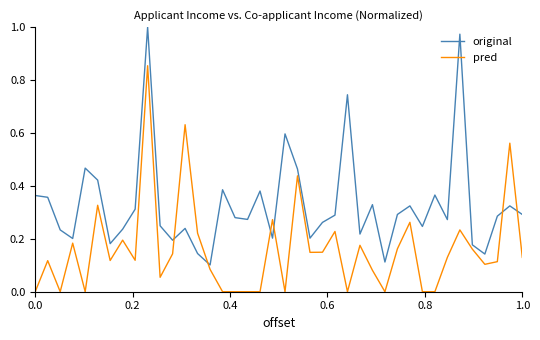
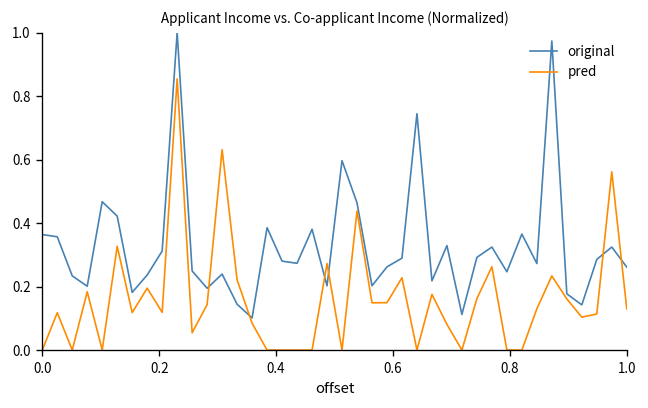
  {
    "original": {
      "0.0": 0.36,
-     "1.0": 0.29
+     "1.0": 0.26
    },
    "pred": {
      "0.0": 0.00,
      "1.0": 0.13
    }
  }
